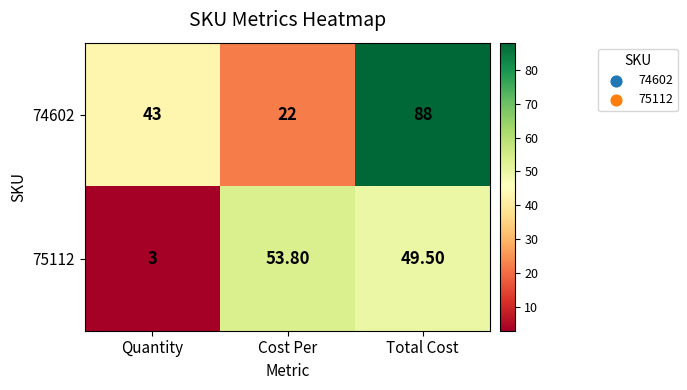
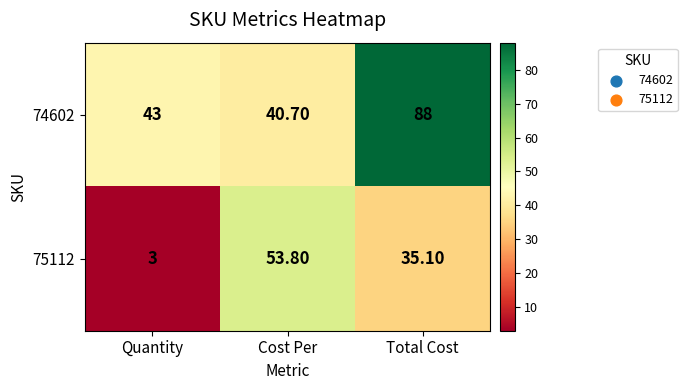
  {
    "74602": {
      "Quantity": 43,
-     "Cost Per": 22,
+     "Cost Per": 40.70,
      "Total Cost": 88
    },
    "75112": {
      "Quantity": 3,
      "Cost Per": 53.80,
-     "Total Cost": 49.50
+     "Total Cost": 35.10
    }
  }
